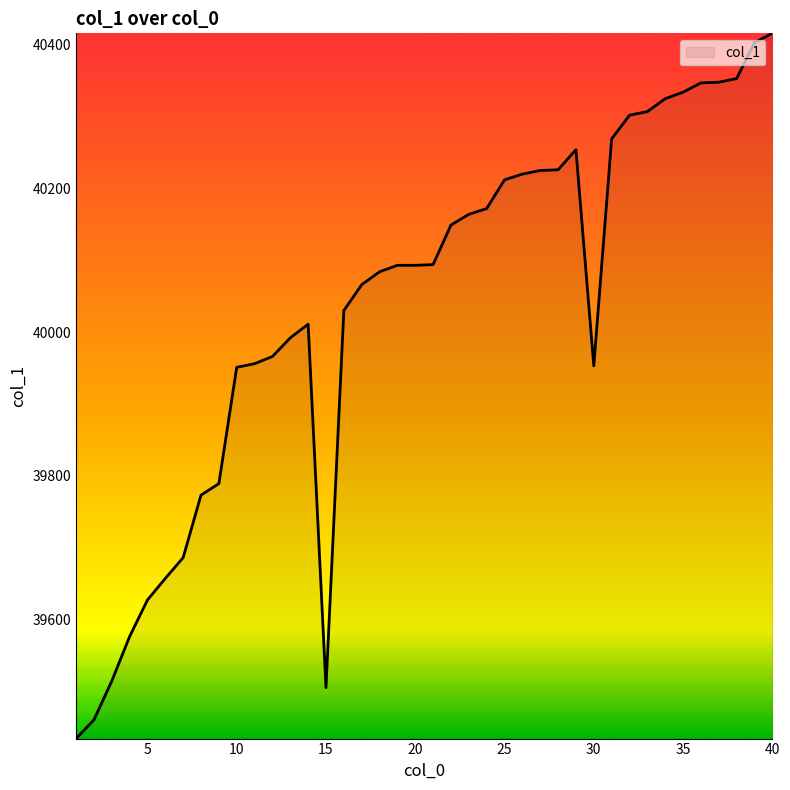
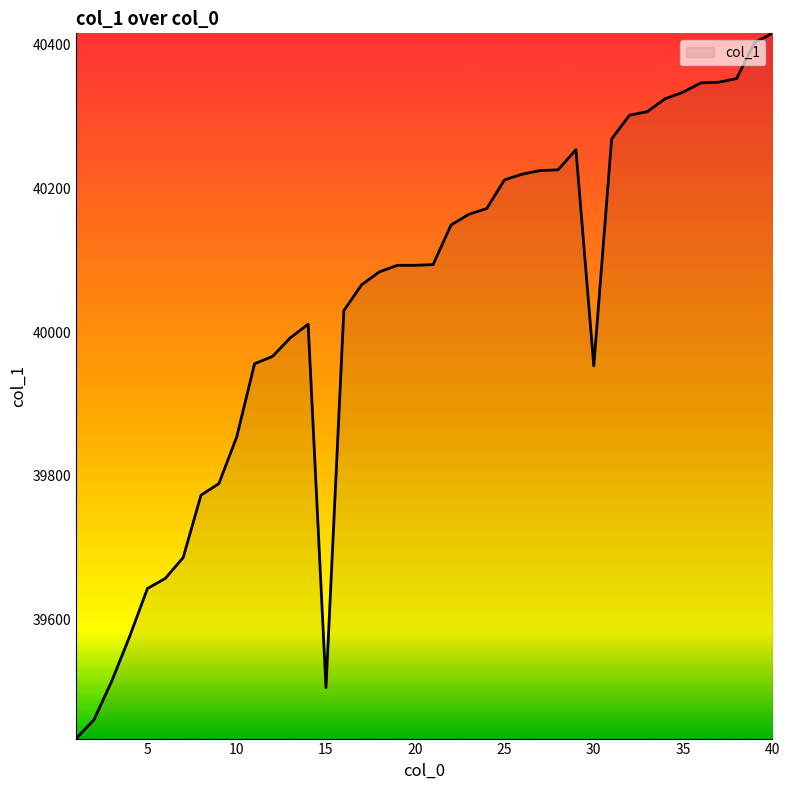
  {
-   "5": 39630,
-   "10": 39950,
+   "5": 39640,
+   "10": 39850,
    "15": 39510,
    "20": 40090,
    "25": 40210,
    "30": 39950,
    "35": 40330,
    "40": 40420
  }
